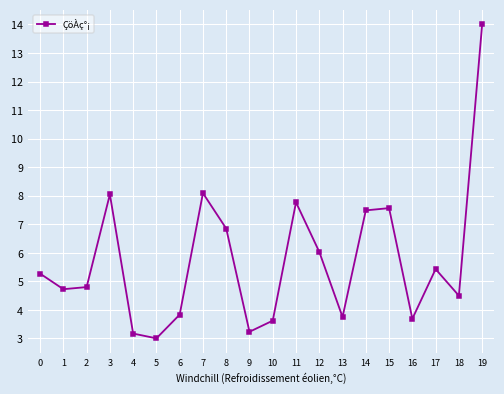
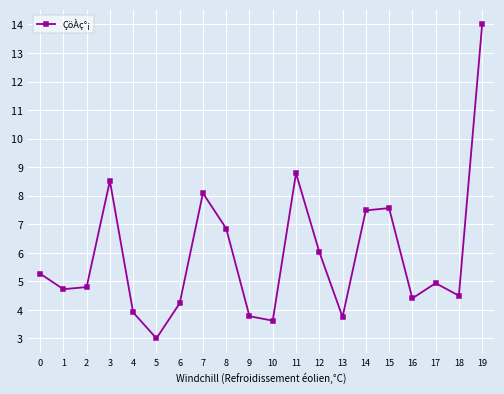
  {
    "0": 5.3,
    "1": 4.7,
    "2": 4.8,
-   "3": 8.0,
-   "4": 3.2,
+   "3": 8.5,
+   "4": 3.9,
    "5": 3.0,
-   "6": 3.8,
+   "6": 4.2,
    "7": 8.1,
    "8": 6.8,
-   "9": 3.2,
+   "9": 3.8,
    "10": 3.6,
-   "11": 7.8,
+   "11": 8.8,
    "12": 6.0,
    "13": 3.7,
    "14": 7.5,
    "15": 7.6,
-   "16": 3.7,
-   "17": 5.4,
+   "16": 4.4,
+   "17": 4.9,
    "18": 4.5,
    "19": 14.0
  }
